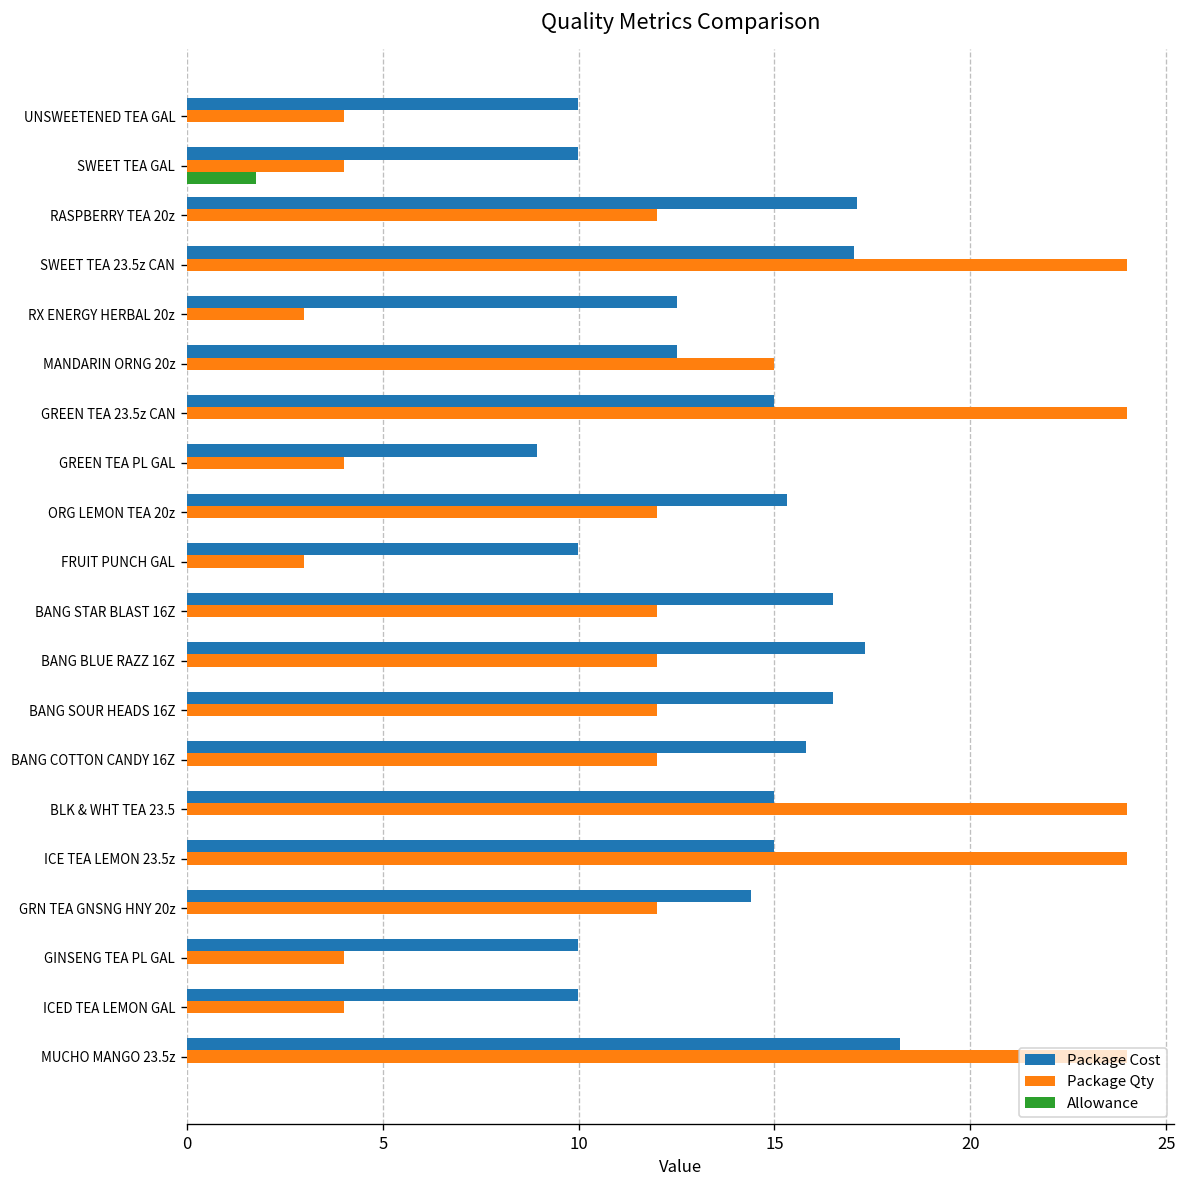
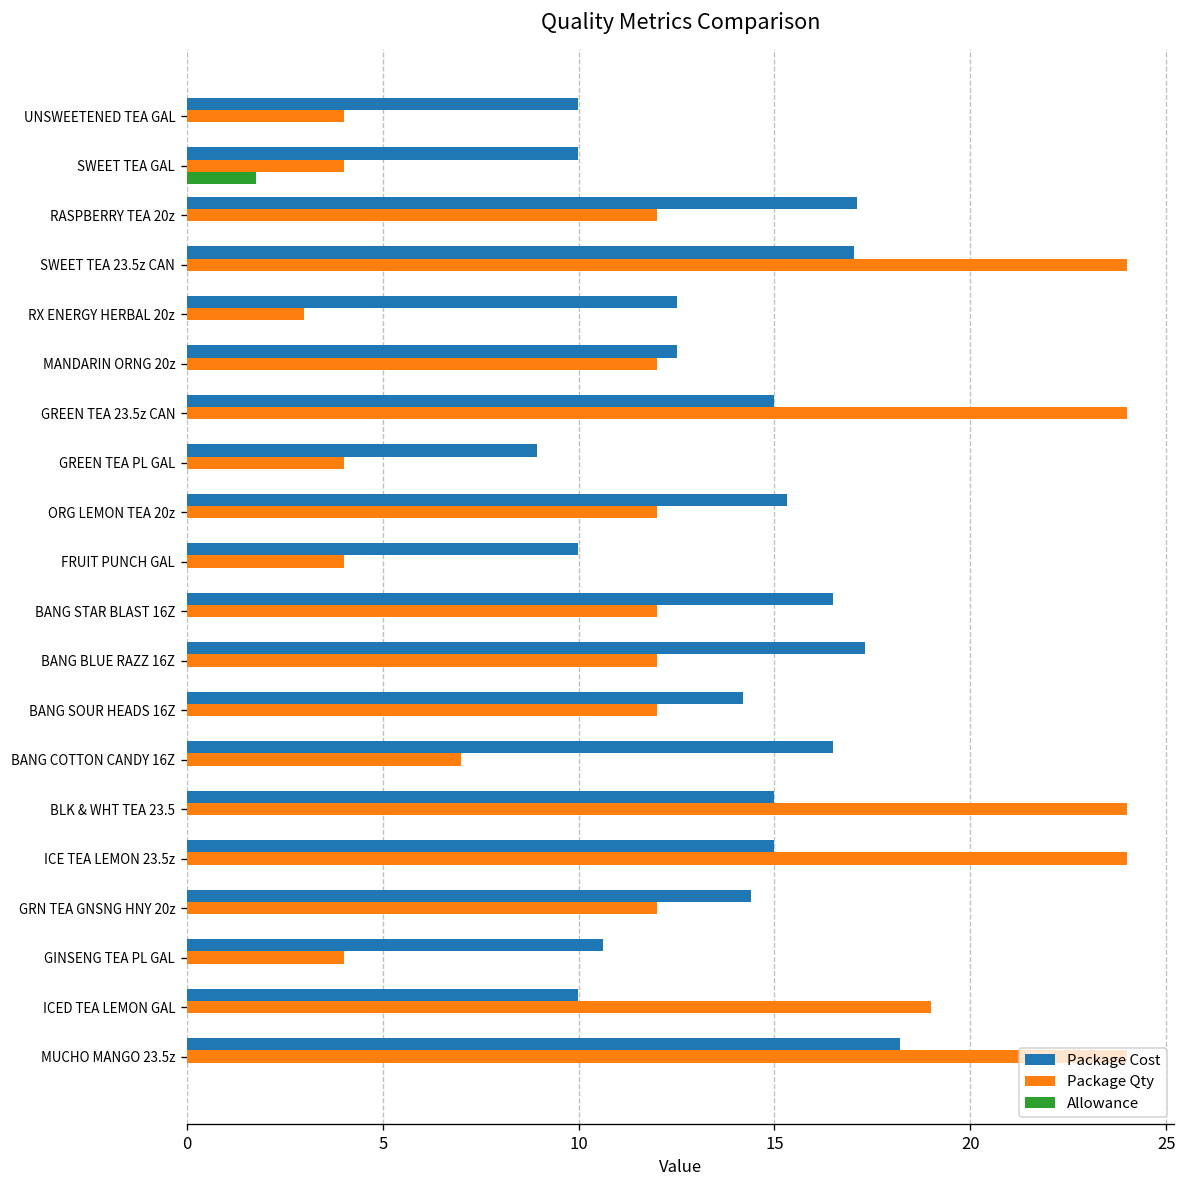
  {
    "Package Cost": {
      "UNSWEETENED TEA GAL": 10.0,
      "SWEET TEA GAL": 10.0,
      "RASPBERRY TEA 20z": 17.1,
      "SWEET TEA 23.5z CAN": 17.0,
      "RX ENERGY HERBAL 20z": 12.5,
      "MANDARIN ORNG 20z": 12.5,
      "GREEN TEA 23.5z CAN": 15.0,
      "GREEN TEA PL GAL": 9.0,
      "ORG LEMON TEA 20z": 15.3,
      "FRUIT PUNCH GAL": 10.0,
      "BANG STAR BLAST 16Z": 16.5,
      "BANG BLUE RAZZ 16Z": 17.3,
-     "BANG SOUR HEADS 16Z": 16.5,
-     "BANG COTTON CANDY 16Z": 15.8,
+     "BANG SOUR HEADS 16Z": 14.2,
+     "BANG COTTON CANDY 16Z": 16.5,
      "BLK & WHT TEA 23.5": 15.0,
      "ICE TEA LEMON 23.5z": 15.0,
      "GRN TEA GNSNG HNY 20z": 14.4,
-     "GINSENG TEA PL GAL": 10.0,
+     "GINSENG TEA PL GAL": 10.6,
      "ICED TEA LEMON GAL": 10.0,
      "MUCHO MANGO 23.5z": 18.2
    },
    "Package Qty": {
      "UNSWEETENED TEA GAL": 4,
      "SWEET TEA GAL": 4,
      "RASPBERRY TEA 20z": 12,
      "SWEET TEA 23.5z CAN": 24,
      "RX ENERGY HERBAL 20z": 3,
-     "MANDARIN ORNG 20z": 15,
+     "MANDARIN ORNG 20z": 12,
      "GREEN TEA 23.5z CAN": 24,
      "GREEN TEA PL GAL": 4,
      "ORG LEMON TEA 20z": 12,
-     "FRUIT PUNCH GAL": 3,
+     "FRUIT PUNCH GAL": 4,
      "BANG STAR BLAST 16Z": 12,
      "BANG BLUE RAZZ 16Z": 12,
      "BANG SOUR HEADS 16Z": 12,
-     "BANG COTTON CANDY 16Z": 12,
+     "BANG COTTON CANDY 16Z": 7,
      "BLK & WHT TEA 23.5": 24,
      "ICE TEA LEMON 23.5z": 24,
      "GRN TEA GNSNG HNY 20z": 12,
      "GINSENG TEA PL GAL": 4,
-     "ICED TEA LEMON GAL": 4
+     "ICED TEA LEMON GAL": 19
    },
    "Allowance": {
      "UNSWEETENED TEA GAL": 0.0,
      "SWEET TEA GAL": 1.8,
      "RASPBERRY TEA 20z": 0.0,
      "SWEET TEA 23.5z CAN": 0.0,
      "RX ENERGY HERBAL 20z": 0.0,
      "MANDARIN ORNG 20z": 0.0,
      "GREEN TEA 23.5z CAN": 0.0,
      "GREEN TEA PL GAL": 0.0,
      "ORG LEMON TEA 20z": 0.0,
      "FRUIT PUNCH GAL": 0.0,
      "BANG STAR BLAST 16Z": 0.0,
      "BANG BLUE RAZZ 16Z": 0.0,
      "BANG SOUR HEADS 16Z": 0.0,
      "BANG COTTON CANDY 16Z": 0.0,
      "BLK & WHT TEA 23.5": 0.0,
      "ICE TEA LEMON 23.5z": 0.0,
      "GRN TEA GNSNG HNY 20z": 0.0,
      "GINSENG TEA PL GAL": 0.0,
      "ICED TEA LEMON GAL": 0.0,
      "MUCHO MANGO 23.5z": 0.0
    }
  }
